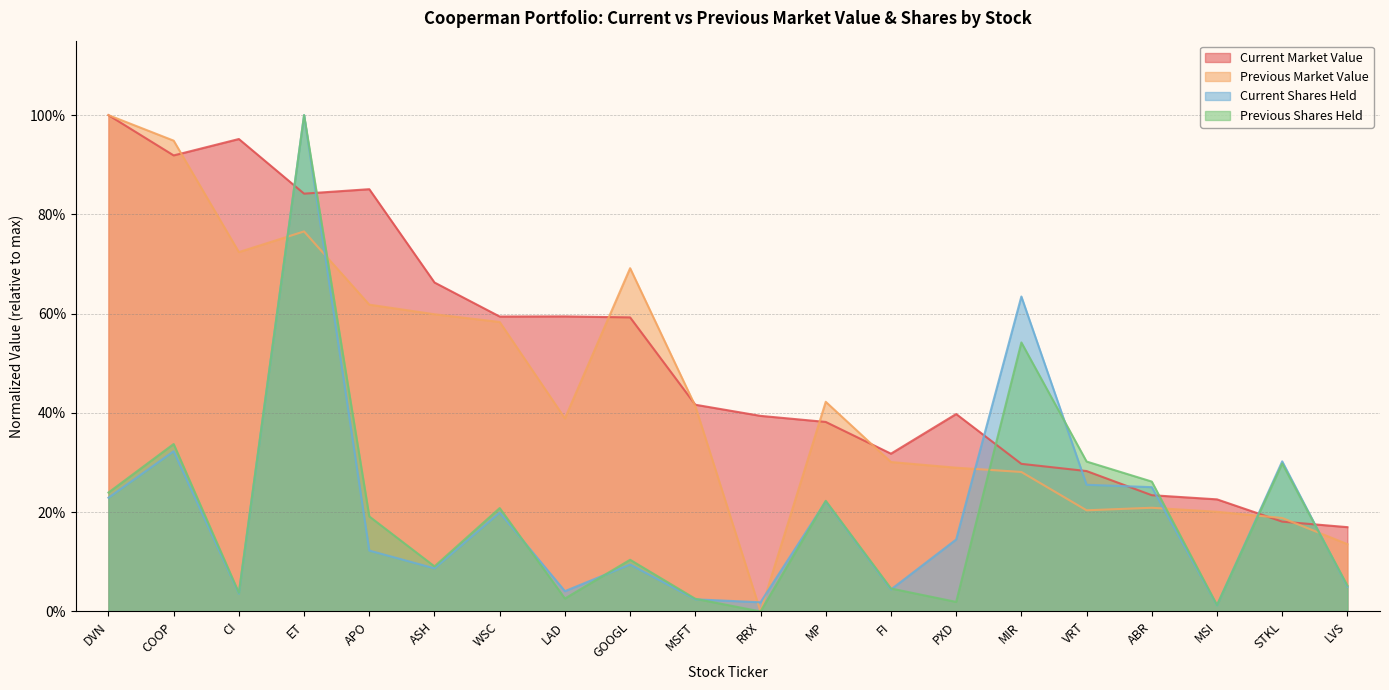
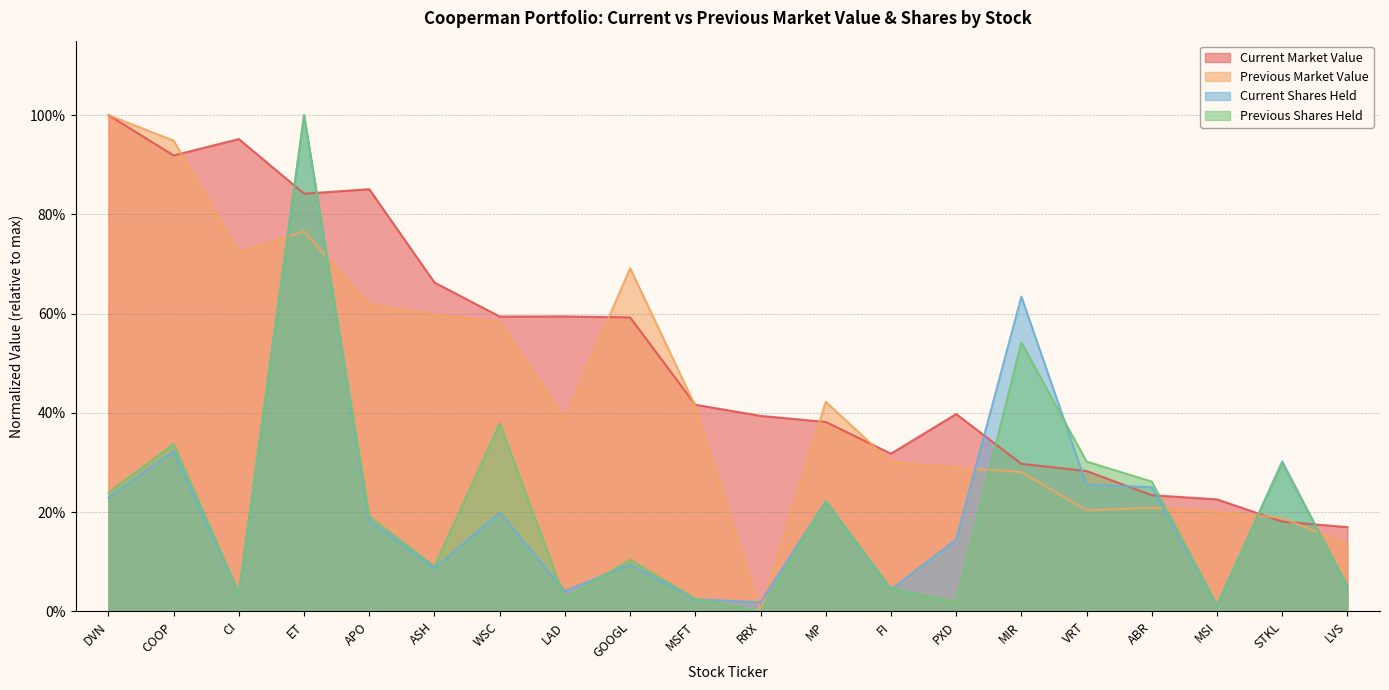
  {
    "Current Market Value": {
      "COOP": "92%",
      "CI": "95%",
      "ET": "84%",
      "APO": "85%",
      "ASH": "66%",
      "WSC": "59%",
      "LAD": "59%",
      "GOOGL": "59%",
      "RRX": "39%",
      "MP": "38%",
      "FI": "32%",
      "PXD": "40%",
      "MIR": "30%",
      "VRT": "28%",
      "ABR": "23%",
      "MSI": "23%",
      "STKL": "18%",
      "LVS": "17%"
    },
    "Previous Market Value": {
      "COOP": "95%",
      "CI": "72%",
      "ET": "77%",
      "APO": "62%",
      "ASH": "60%",
      "WSC": "58%",
      "LAD": "39%",
      "GOOGL": "69%",
      "MP": "42%",
      "FI": "30%",
      "PXD": "29%",
      "MIR": "28%",
      "VRT": "20%",
      "ABR": "21%",
      "MSI": "20%",
      "STKL": "19%",
      "LVS": "14%"
    },
    "Current Shares Held": {
      "DVN": "23%",
      "COOP": "32%",
-     "APO": "12%",
+     "APO": "18%",
      "WSC": "20%",
      "LAD": "4%",
      "GOOGL": "9%",
      "RRX": "2%",
      "PXD": "15%",
      "MIR": "63%",
      "VRT": "26%",
      "ABR": "25%"
    },
    "Previous Shares Held": {
      "DVN": "24%",
      "COOP": "34%",
      "APO": "19%",
-     "WSC": "21%",
+     "WSC": "38%",
      "LAD": "3%",
      "GOOGL": "10%",
      "PXD": "2%",
      "MIR": "54%",
      "VRT": "30%",
      "ABR": "26%"
    }
  }
